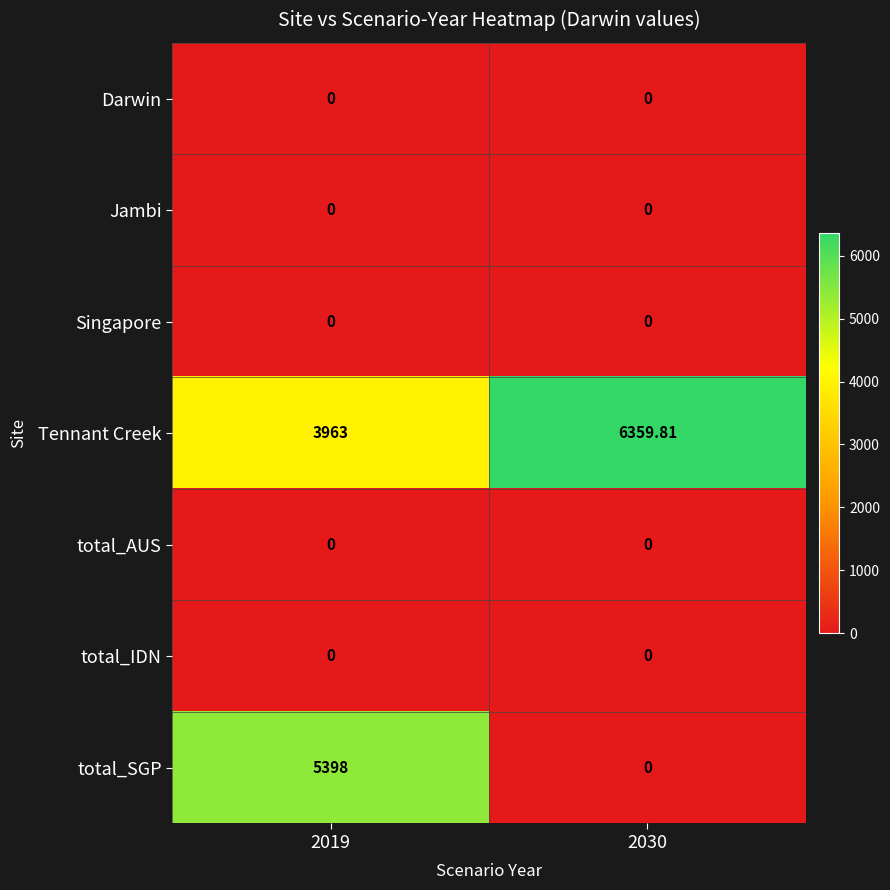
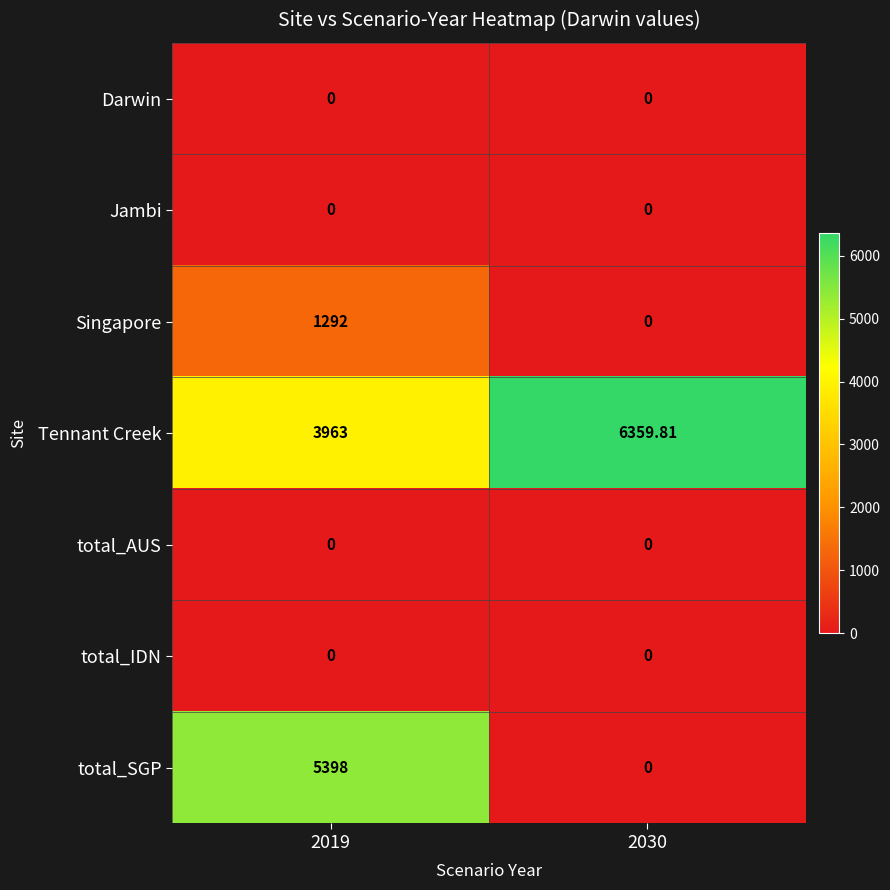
  {
    "Darwin": {
      "2019": 0,
      "2030": 0
    },
    "Jambi": {
      "2019": 0,
      "2030": 0
    },
    "Singapore": {
-     "2019": 0,
+     "2019": 1292,
      "2030": 0
    },
    "Tennant Creek": {
      "2019": 3963,
      "2030": 6359.81
    },
    "total_AUS": {
      "2019": 0,
      "2030": 0
    },
    "total_IDN": {
      "2019": 0,
      "2030": 0
    },
    "total_SGP": {
      "2019": 5398,
      "2030": 0
    }
  }
